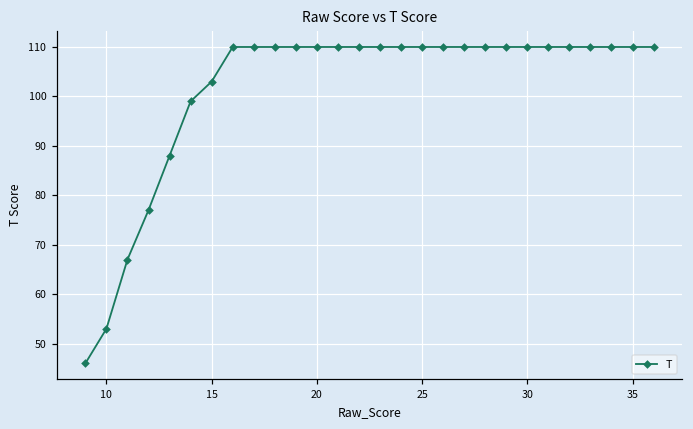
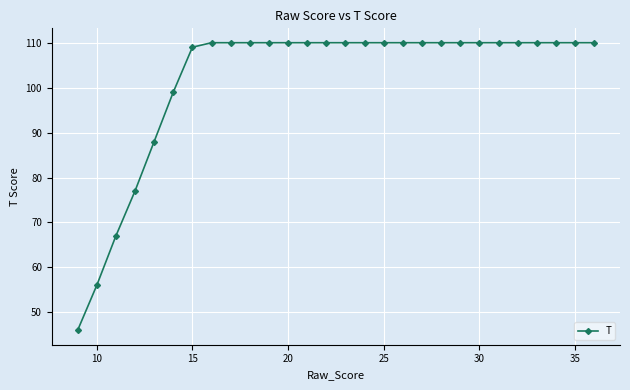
  {
-   "10": 53,
-   "15": 103,
+   "10": 56,
+   "15": 109,
    "20": 110,
    "25": 110,
    "30": 110,
    "35": 110
  }
